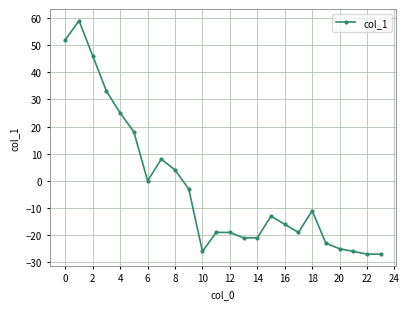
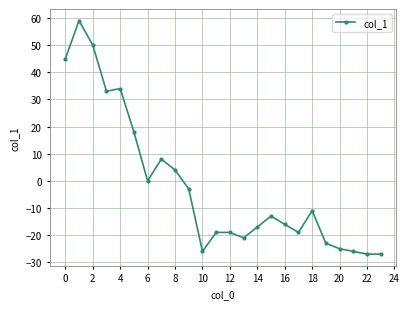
  {
-   "0": 52,
-   "2": 46,
-   "4": 25,
+   "0": 45,
+   "2": 50,
+   "4": 34,
    "6": 0,
    "8": 4,
    "10": -26,
    "12": -19,
-   "14": -21,
+   "14": -17,
    "16": -16,
    "18": -11,
    "20": -25,
    "22": -27
  }
